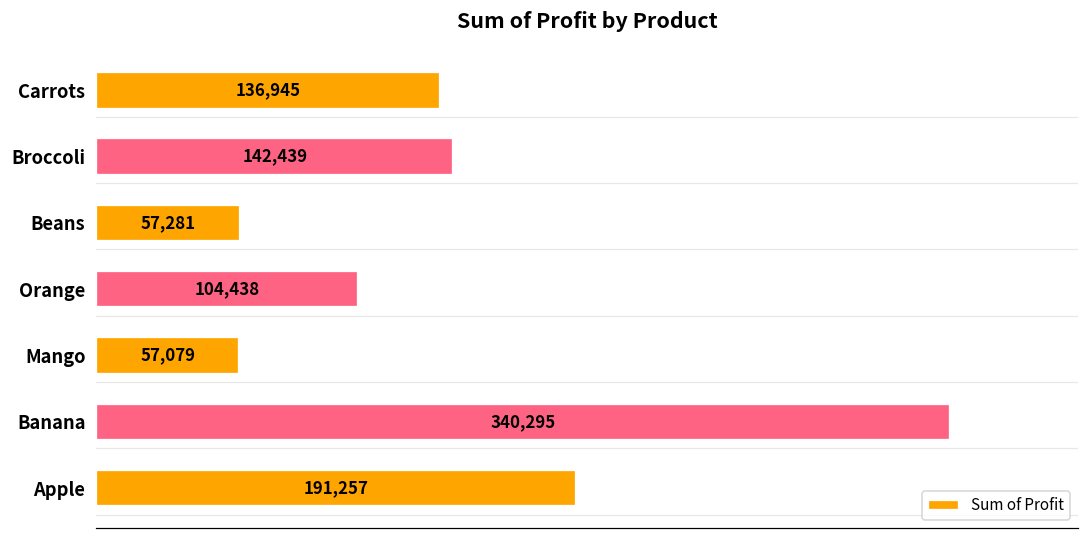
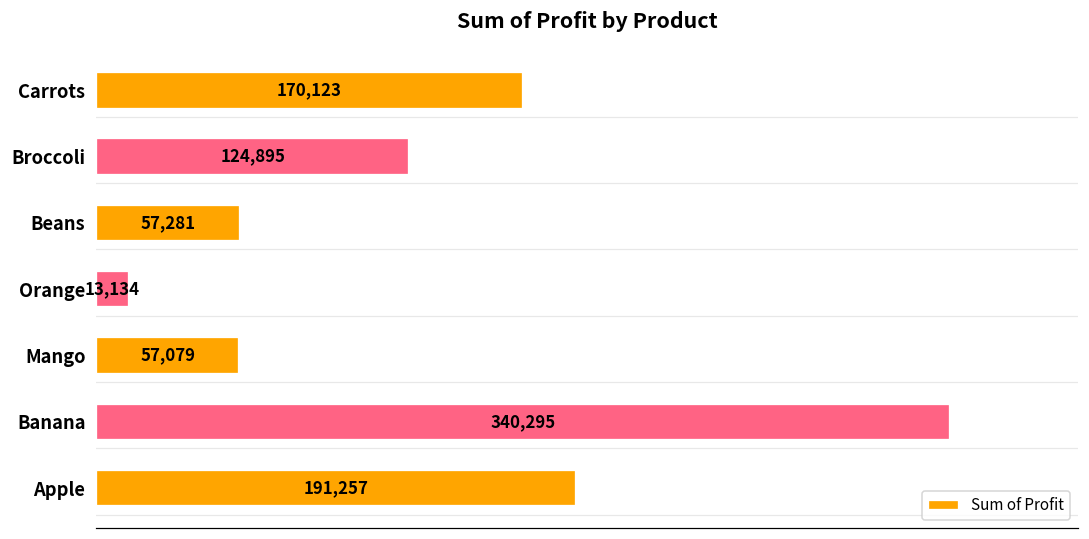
  {
-   "Carrots": "136,945",
-   "Broccoli": "142,439",
+   "Carrots": "170,123",
+   "Broccoli": "124,895",
    "Beans": "57,281",
-   "Orange": "104,438",
+   "Orange": "13,134",
    "Mango": "57,079",
    "Banana": "340,295",
    "Apple": "191,257"
  }
